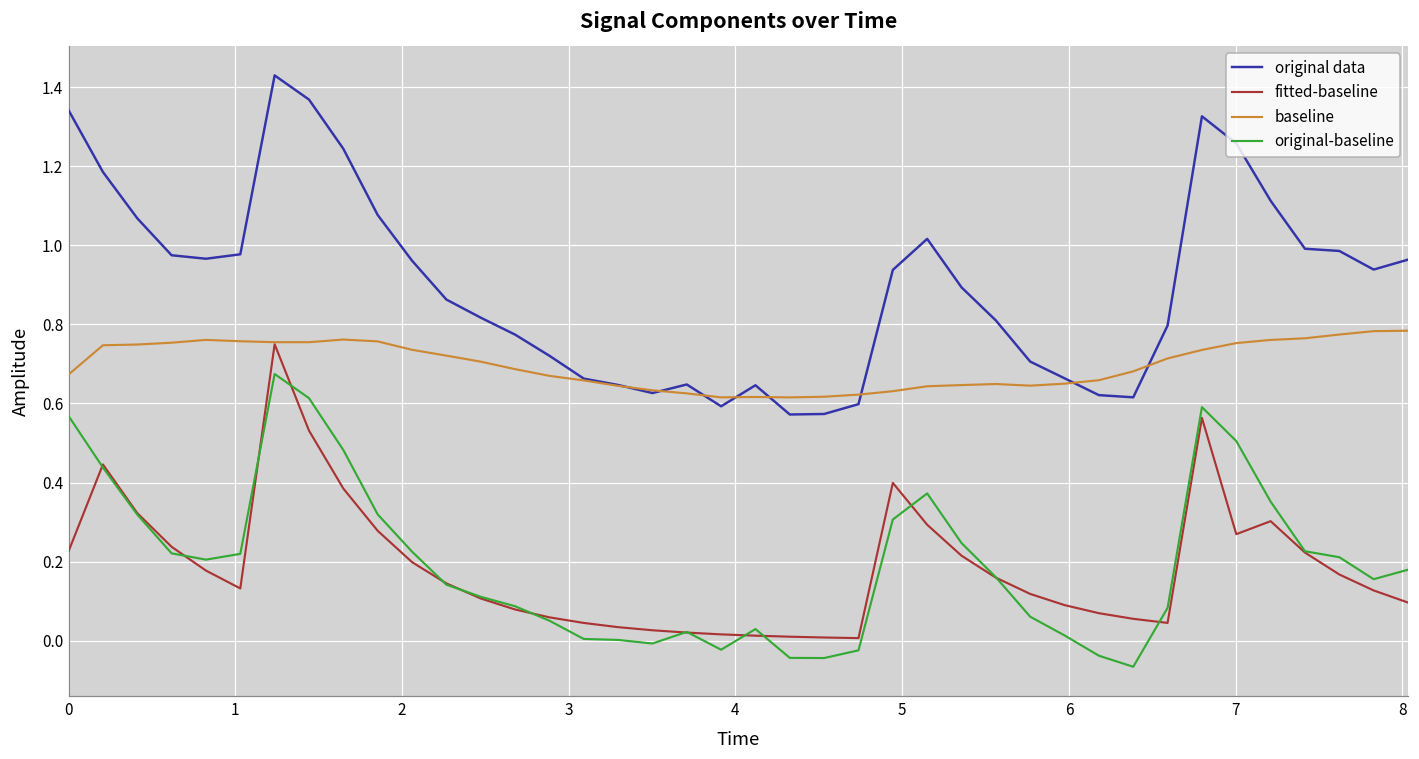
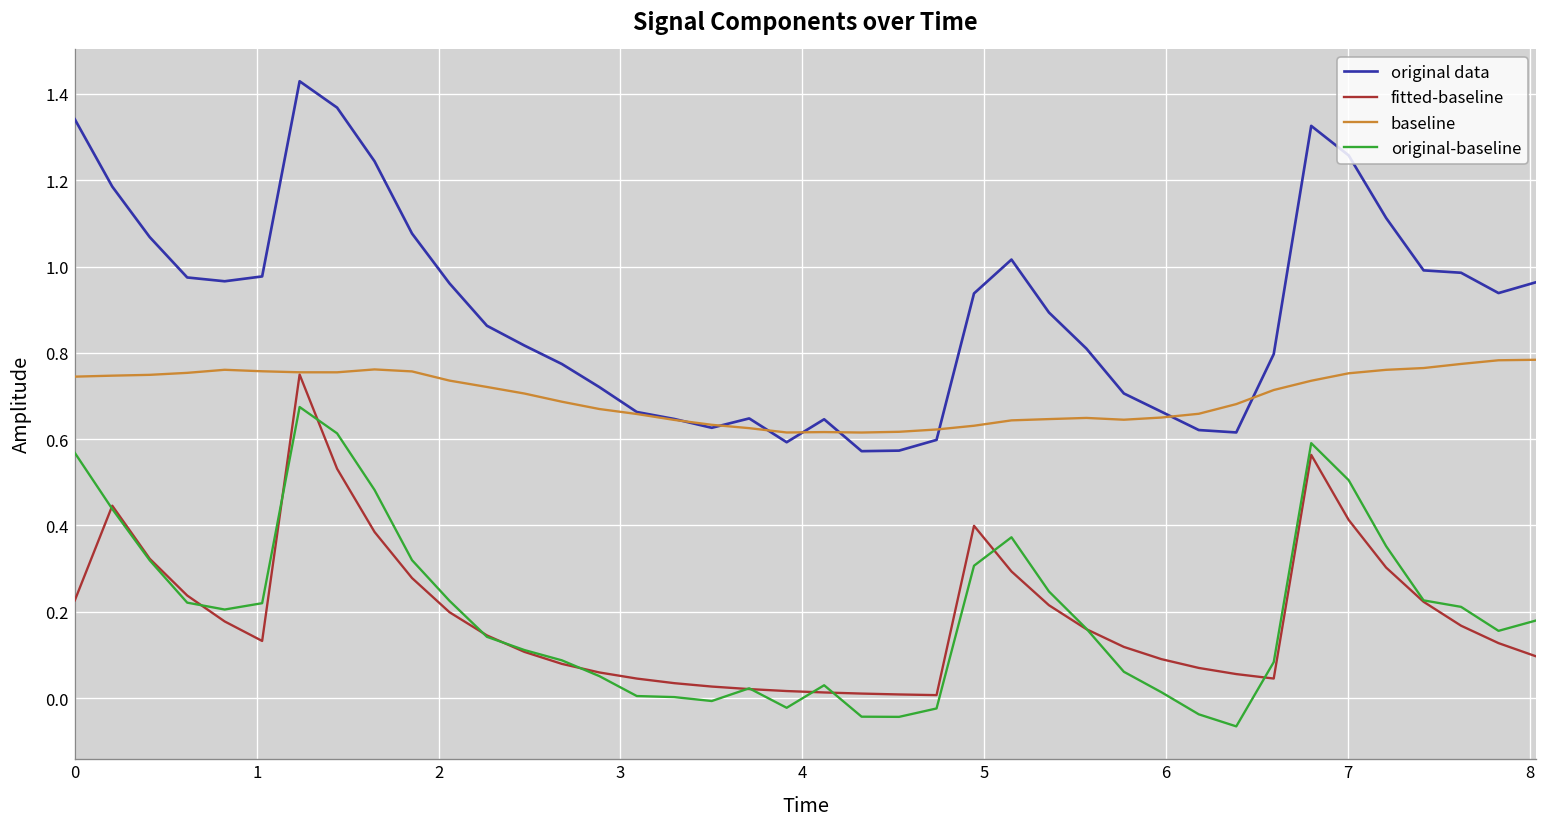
  {
    "original data": {
      "0": 1.34
    },
    "fitted-baseline": {
      "0": 0.23,
-     "7": 0.27
+     "7": 0.41
    },
    "baseline": {
-     "0": 0.67,
+     "0": 0.74,
      "7": 0.75
    },
    "original-baseline": {
      "0": 0.57,
      "7": 0.50
    }
  }
